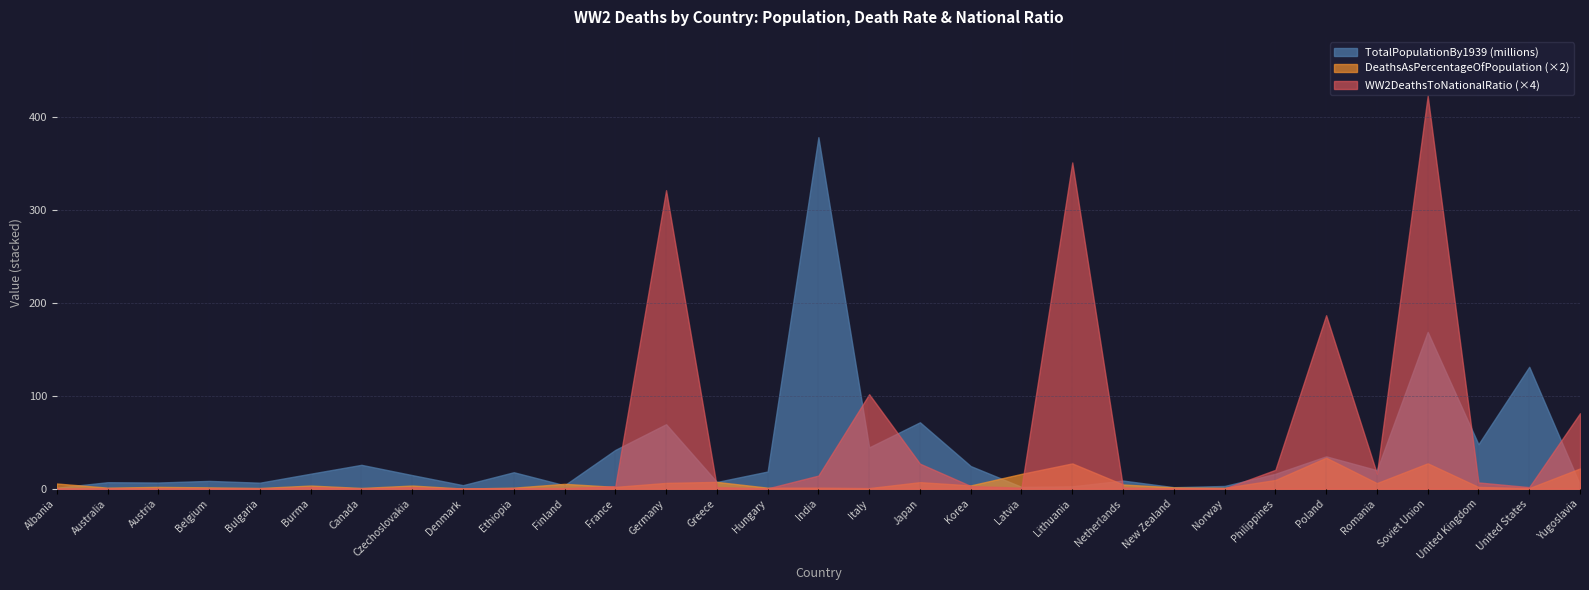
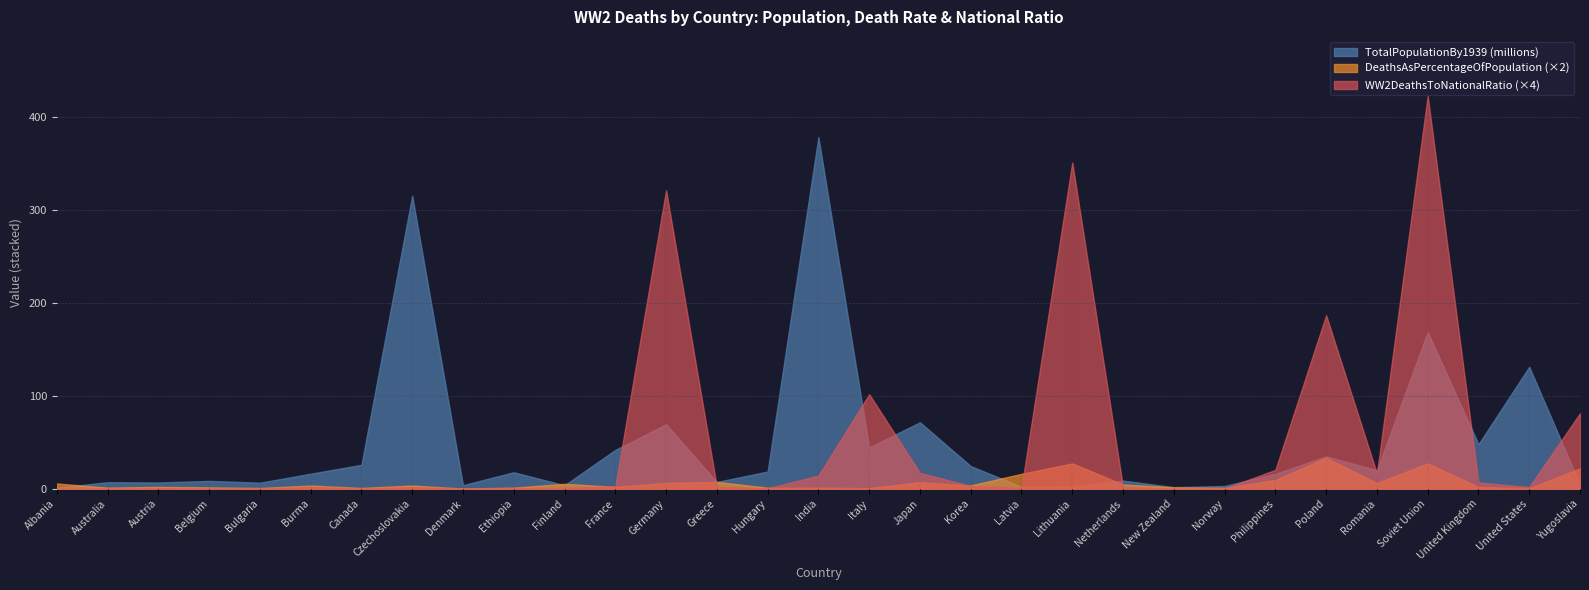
  {
    "TotalPopulationBy1939 (millions)": {
      "Australia": 10,
      "Austria": 10,
      "Belgium": 10,
      "Bulgaria": 10,
      "Burma": 20,
      "Canada": 30,
-     "Czechoslovakia": 10,
+     "Czechoslovakia": 310,
      "Denmark": 0,
      "Ethiopia": 20,
      "France": 40,
      "Germany": 70,
      "Hungary": 20,
      "India": 380,
      "Italy": 40,
      "Japan": 70,
      "Korea": 20,
      "Netherlands": 10,
      "Philippines": 20,
      "Romania": 20,
      "Soviet Union": 170,
      "United Kingdom": 50,
      "United States": 130,
      "Yugoslavia": 0
    },
    "DeathsAsPercentageOfPopulation (×2)": {
      "Albania": 10,
      "Germany": 10,
      "Japan": 10,
      "Latvia": 20,
      "Lithuania": 30,
      "Netherlands": 0,
      "Philippines": 10,
      "Romania": 10,
      "Soviet Union": 30,
      "Yugoslavia": 20
    },
    "WW2DeathsToNationalRatio (×4)": {
      "Germany": 320,
      "India": 10,
      "Italy": 100,
-     "Japan": 30,
+     "Japan": 20,
      "Lithuania": 350,
      "Philippines": 20,
      "Poland": 190,
      "Romania": 20,
      "Soviet Union": 420,
      "United Kingdom": 10,
      "Yugoslavia": 80
    }
  }
